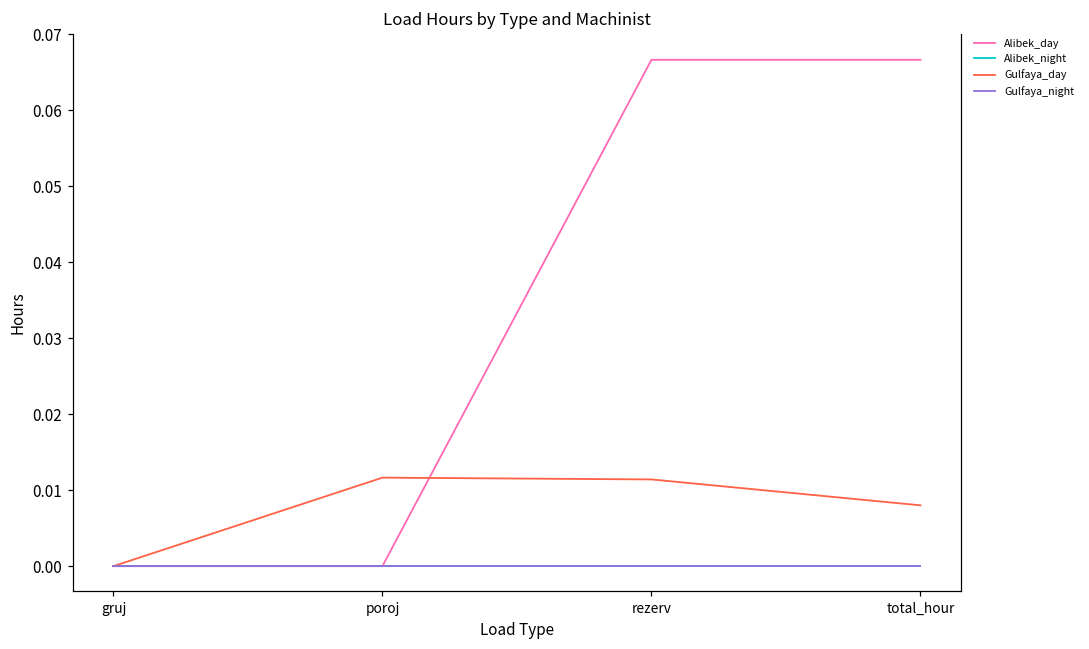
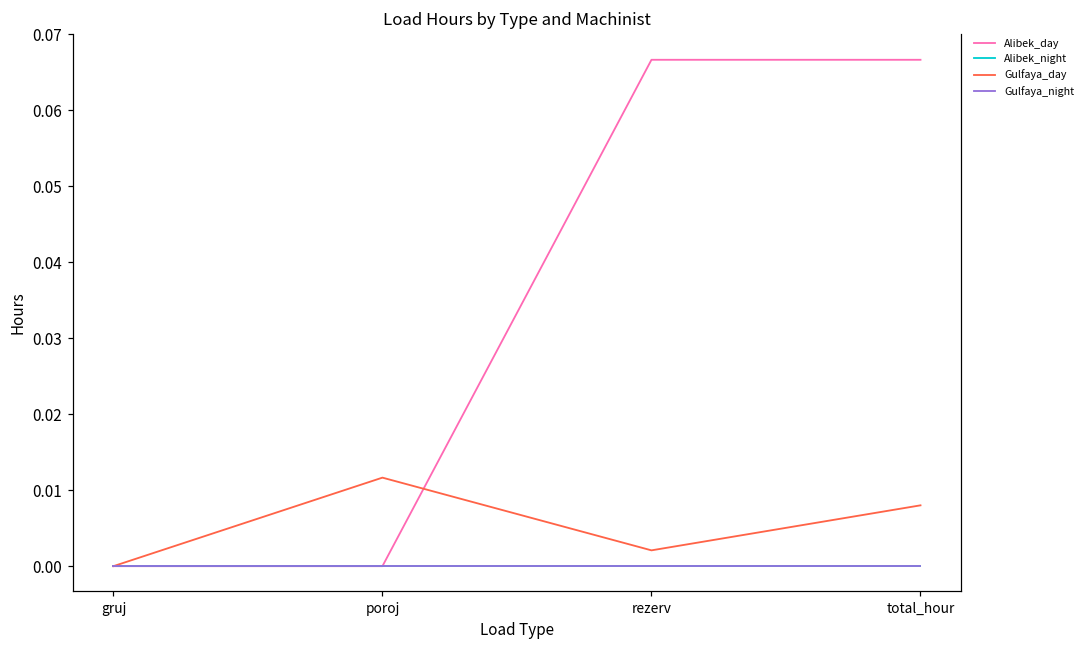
  {
    "Alibek_day": {
      "rezerv": 0.067,
      "total_hour": 0.067
    },
    "Gulfaya_night": {
      "rezerv": 0.000,
      "total_hour": 0.000
    },
    "Gulfaya_day": {
      "poroj": 0.012,
-     "rezerv": 0.011,
+     "rezerv": 0.002,
      "total_hour": 0.008
    }
  }
